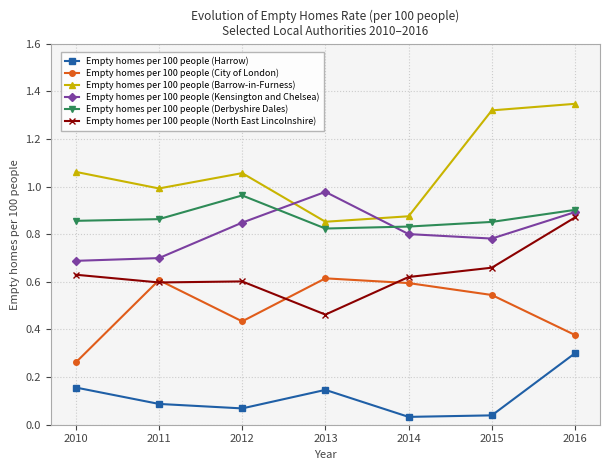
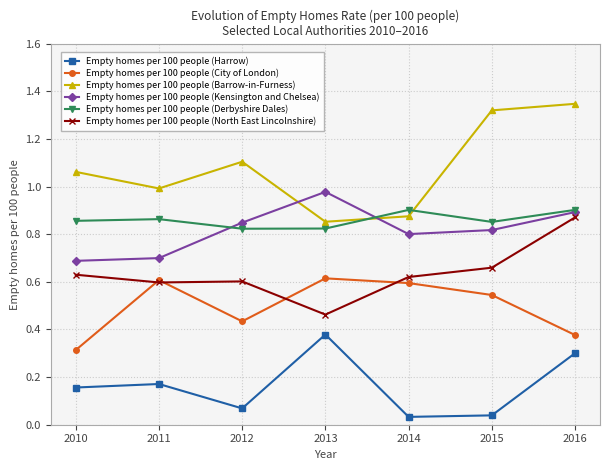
  {
    "Empty homes per 100 people (Harrow)": {
      "2010": 0.16,
-     "2011": 0.09,
+     "2011": 0.17,
      "2012": 0.07,
-     "2013": 0.15,
+     "2013": 0.38,
      "2014": 0.03,
      "2015": 0.04,
      "2016": 0.30
    },
    "Empty homes per 100 people (City of London)": {
-     "2010": 0.26,
+     "2010": 0.31,
      "2012": 0.43,
      "2013": 0.61,
      "2014": 0.59,
      "2015": 0.54,
      "2016": 0.38
    },
    "Empty homes per 100 people (Barrow-in-Furness)": {
      "2010": 1.06,
      "2011": 0.99,
-     "2012": 1.06,
+     "2012": 1.10,
      "2013": 0.85,
      "2014": 0.88,
      "2015": 1.32,
      "2016": 1.35
    },
    "Empty homes per 100 people (Kensington and Chelsea)": {
      "2010": 0.69,
      "2011": 0.70,
      "2012": 0.85,
      "2013": 0.98,
      "2014": 0.80,
-     "2015": 0.78
+     "2015": 0.82
    },
    "Empty homes per 100 people (Derbyshire Dales)": {
      "2010": 0.86,
      "2011": 0.86,
-     "2012": 0.96,
+     "2012": 0.82,
      "2013": 0.82,
-     "2014": 0.83,
+     "2014": 0.90,
      "2015": 0.85
    },
    "Empty homes per 100 people (North East Lincolnshire)": {
      "2010": 0.63,
      "2012": 0.60,
      "2013": 0.46,
      "2014": 0.62,
      "2015": 0.66,
      "2016": 0.87
    }
  }
